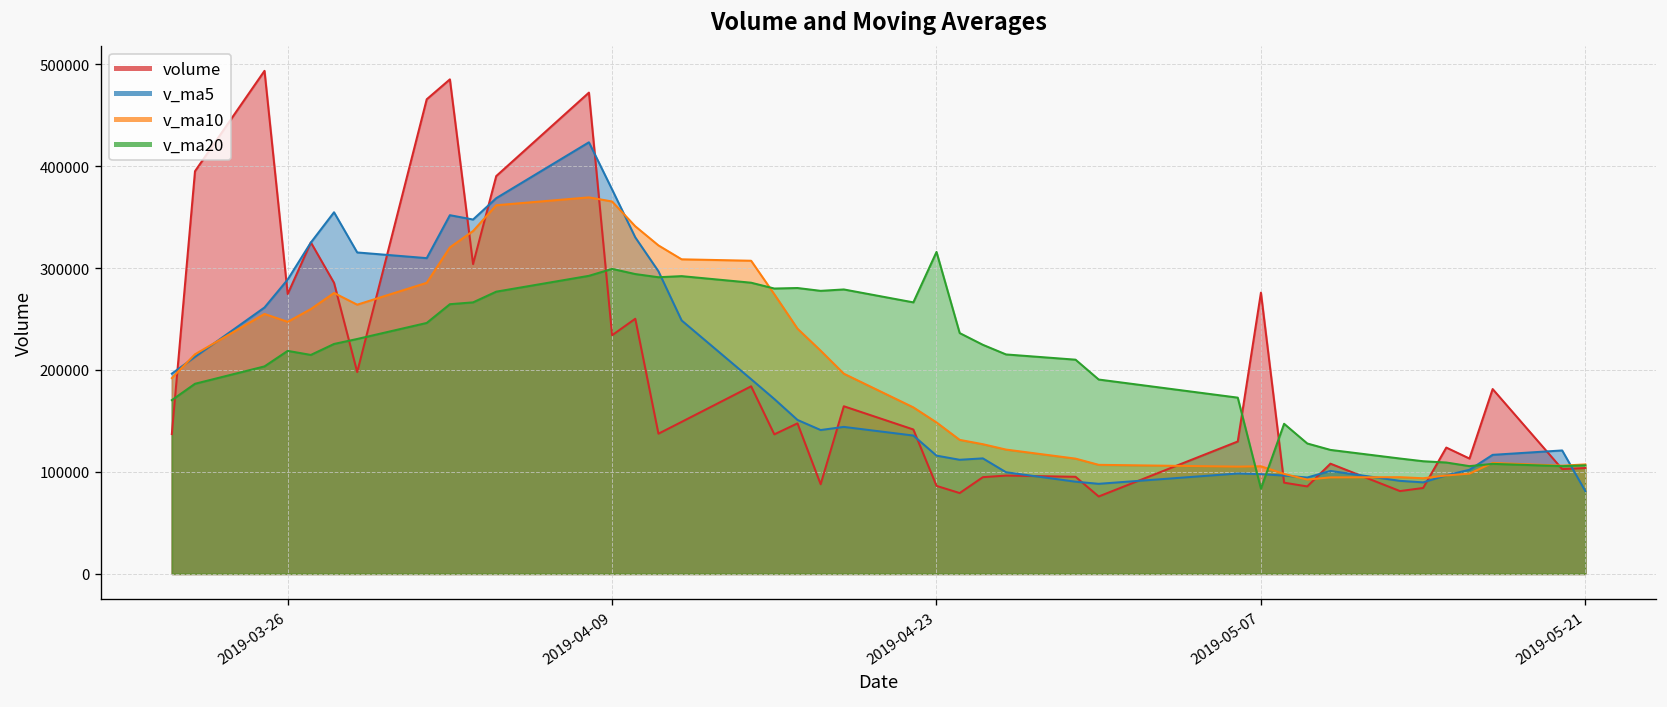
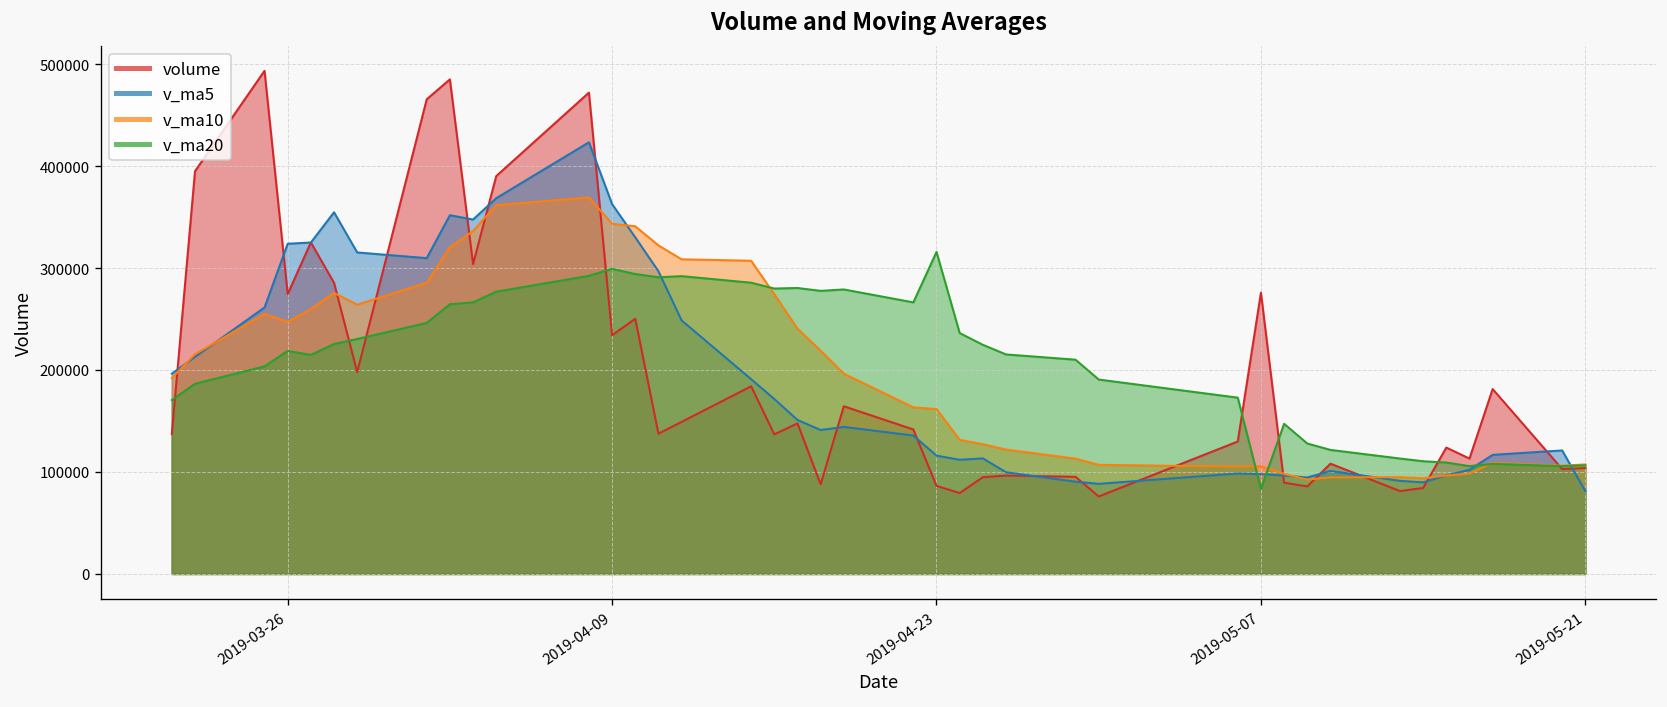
  {
    "volume": {
      "2019-03-26": 270000,
      "2019-04-09": 230000,
      "2019-04-23": 90000,
      "2019-05-07": 280000
    },
    "v_ma5": {
-     "2019-03-26": 290000,
-     "2019-04-09": 380000,
+     "2019-03-26": 320000,
+     "2019-04-09": 360000,
      "2019-04-23": 120000,
      "2019-05-07": 100000,
      "2019-05-21": 80000
    },
    "v_ma10": {
      "2019-03-26": 250000,
-     "2019-04-09": 370000,
-     "2019-04-23": 150000,
+     "2019-04-09": 340000,
+     "2019-04-23": 160000,
      "2019-05-07": 110000
    },
    "v_ma20": {
      "2019-03-26": 220000,
      "2019-04-09": 300000,
      "2019-04-23": 320000,
      "2019-05-07": 80000
    }
  }
